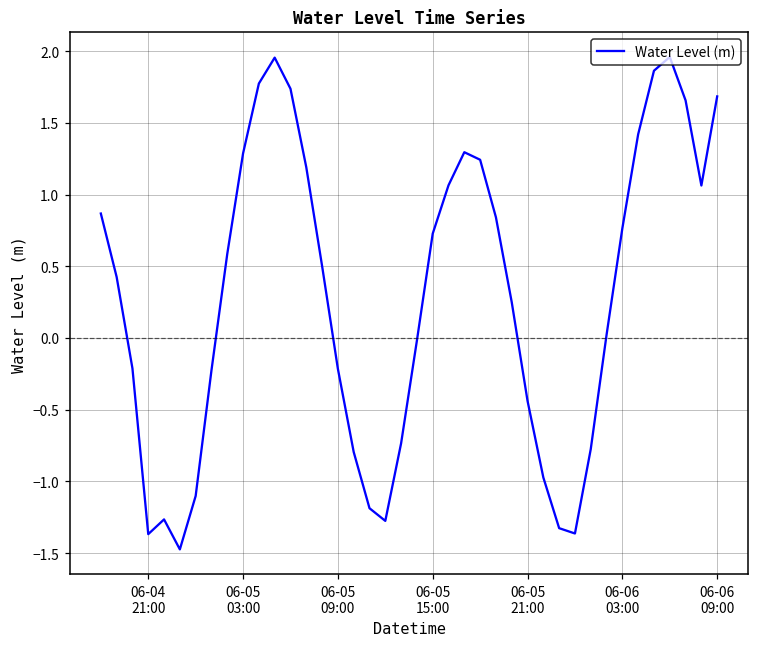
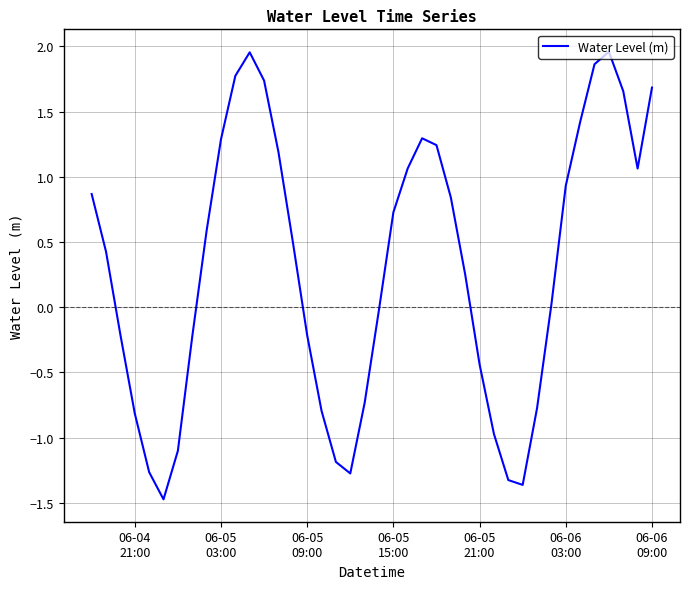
  {
-   "06-04 21:00": -1.37,
+   "06-04 21:00": -0.82,
    "06-05 03:00": 1.29,
    "06-05 09:00": -0.22,
    "06-05 15:00": 0.73,
    "06-05 21:00": -0.44,
-   "06-06 03:00": 0.76,
+   "06-06 03:00": 0.93,
    "06-06 09:00": 1.68
  }
